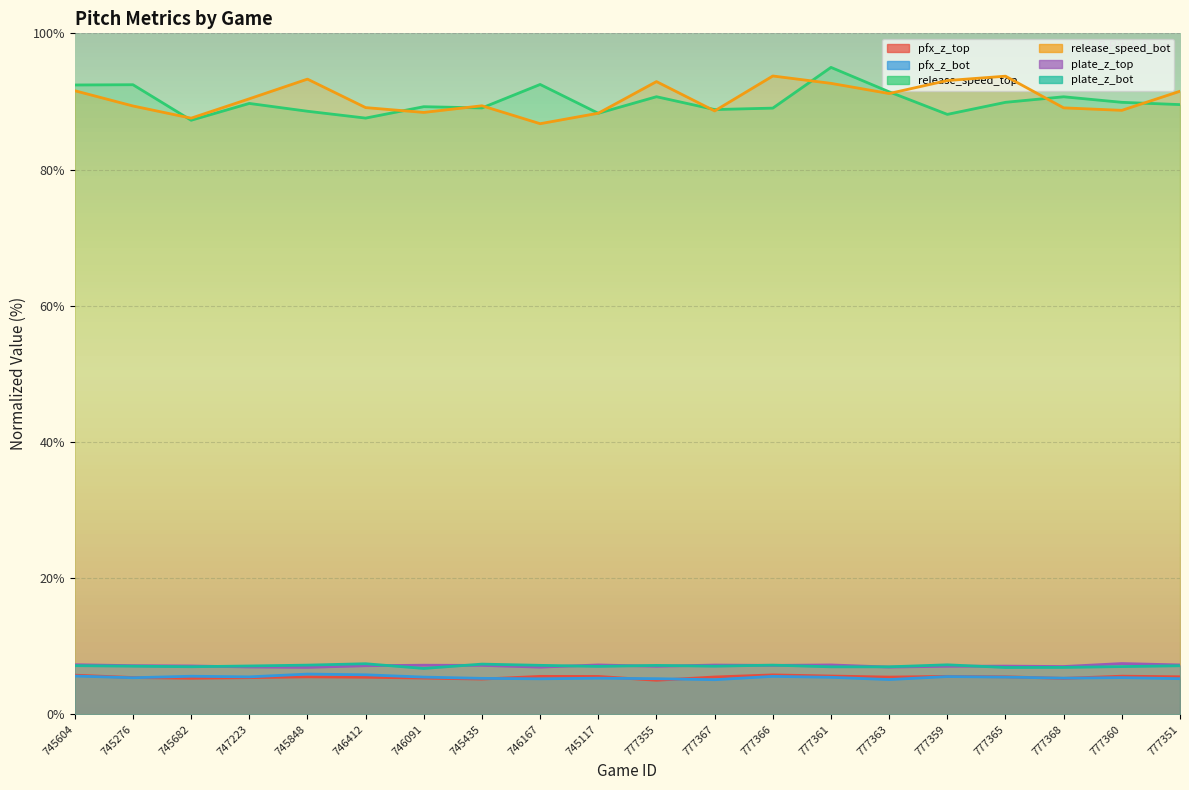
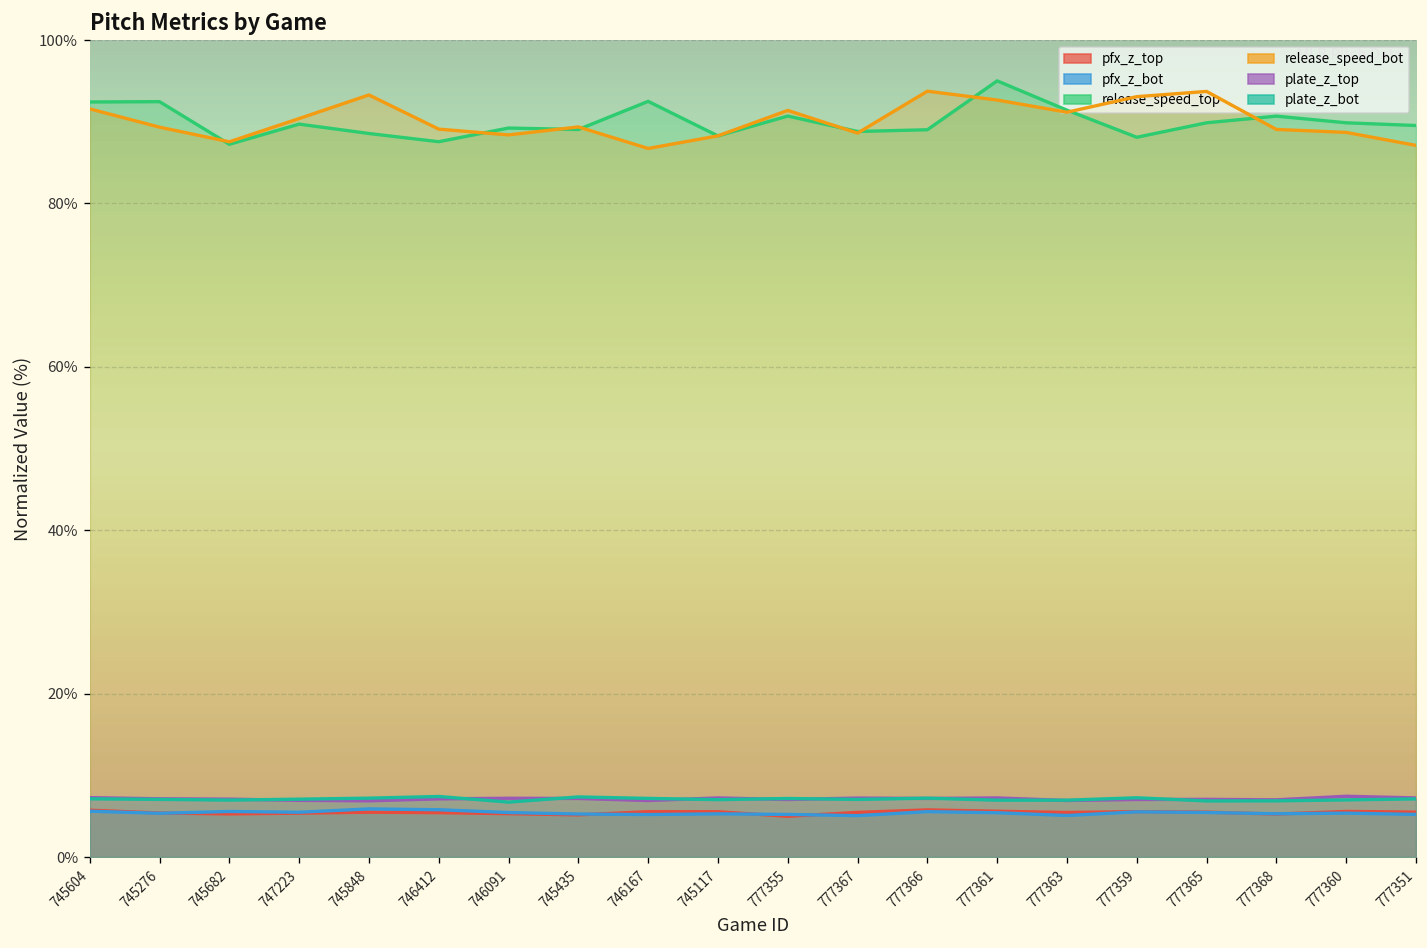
  {
    "pfx_z_top": {
      "745848": "6%",
      "777367": "5%"
    },
    "pfx_z_bot": {
      "745848": "6%",
      "777367": "5%"
    },
    "release_speed_bot": {
      "745604": "92%",
      "745276": "89%",
      "747223": "90%",
      "745848": "93%",
      "746412": "89%",
      "746091": "88%",
      "746167": "87%",
-     "777355": "93%",
+     "777355": "91%",
      "777366": "94%",
      "777361": "93%",
      "777368": "89%",
      "777360": "89%",
-     "777351": "91%"
+     "777351": "87%"
    },
    "plate_z_top": {
      "746091": "7%",
      "777360": "7%"
    }
  }
